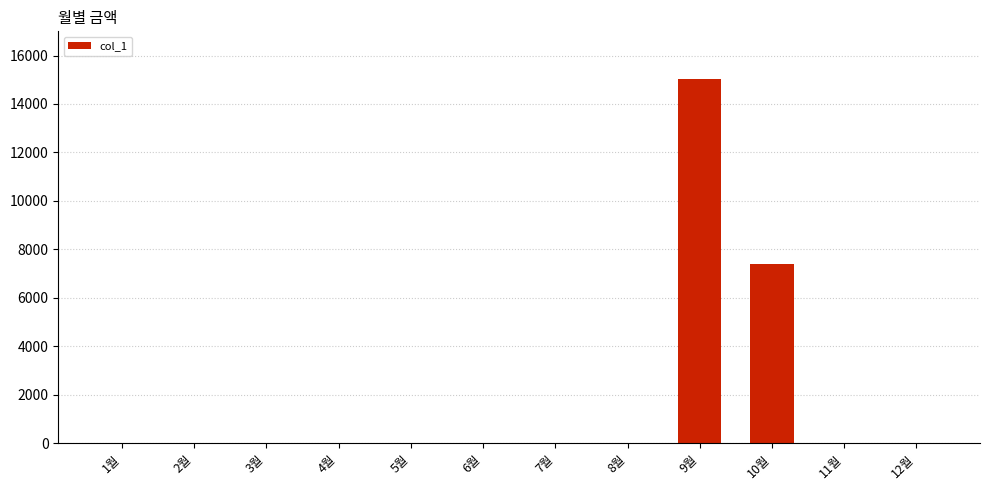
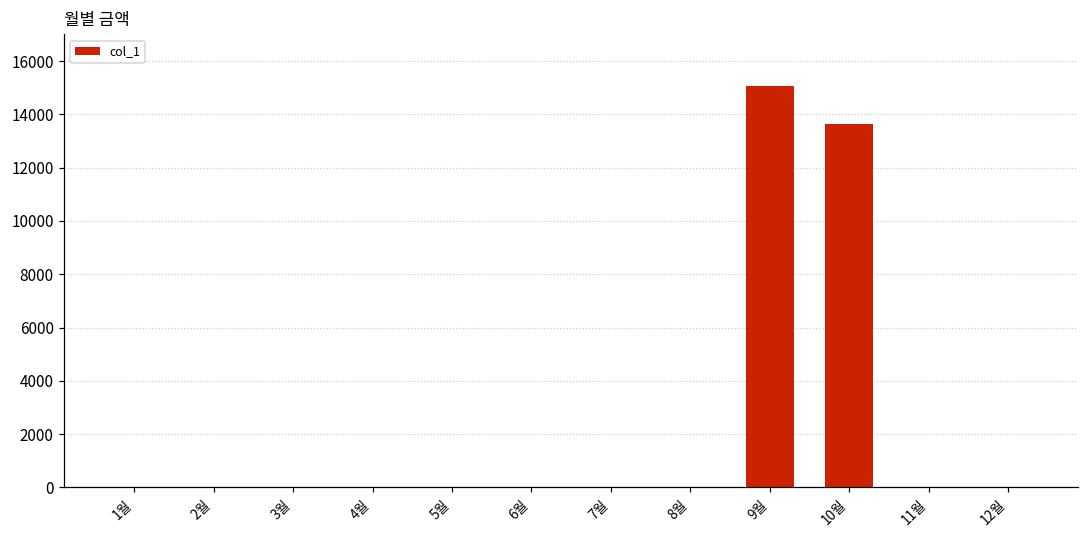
  {
    "1월": 0,
    "2월": 0,
    "3월": 0,
    "4월": 0,
    "5월": 0,
    "6월": 0,
    "7월": 0,
    "8월": 0,
    "9월": 15100,
-   "10월": 7400,
+   "10월": 13600,
    "11월": 0,
    "12월": 0
  }
